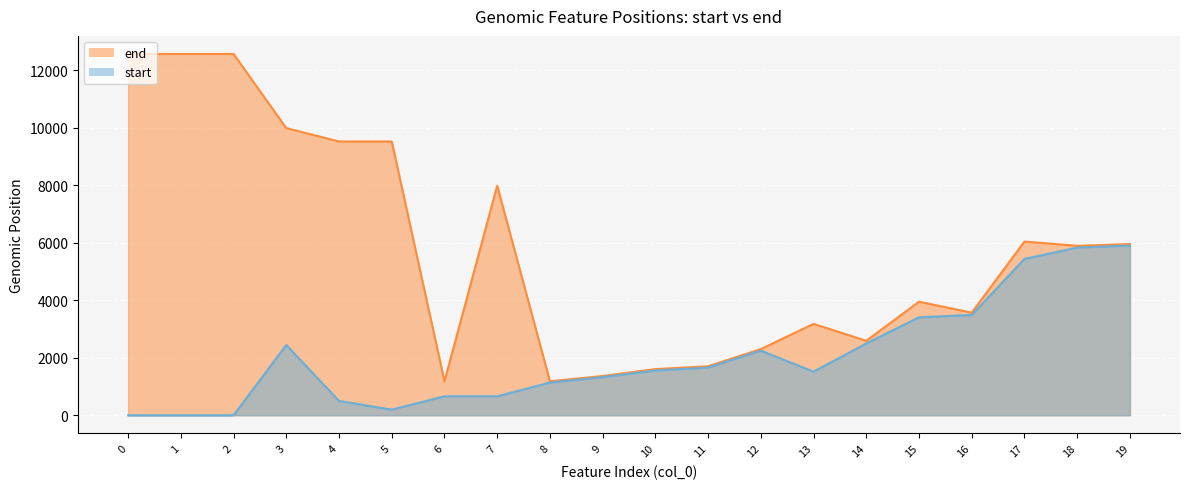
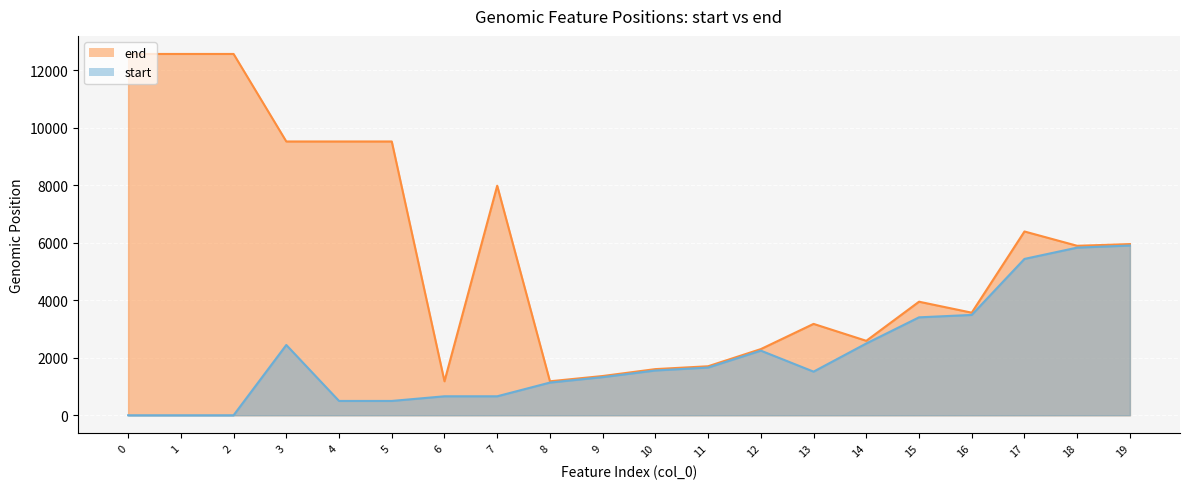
  {
    "end": {
      "1": 12600,
      "2": 12600,
-     "3": 10000,
+     "3": 9500,
      "4": 9500,
      "5": 9500,
      "6": 1200,
      "7": 8000,
      "13": 3200,
      "14": 2600,
      "15": 3900,
-     "17": 6000
+     "17": 6400
    },
    "start": {
      "0": 0,
      "1": 0,
      "2": 0,
      "3": 2400,
      "4": 500,
-     "5": 200,
+     "5": 500,
      "6": 700,
      "7": 700,
      "13": 1500,
      "14": 2500,
      "15": 3400,
      "17": 5400
    }
  }
